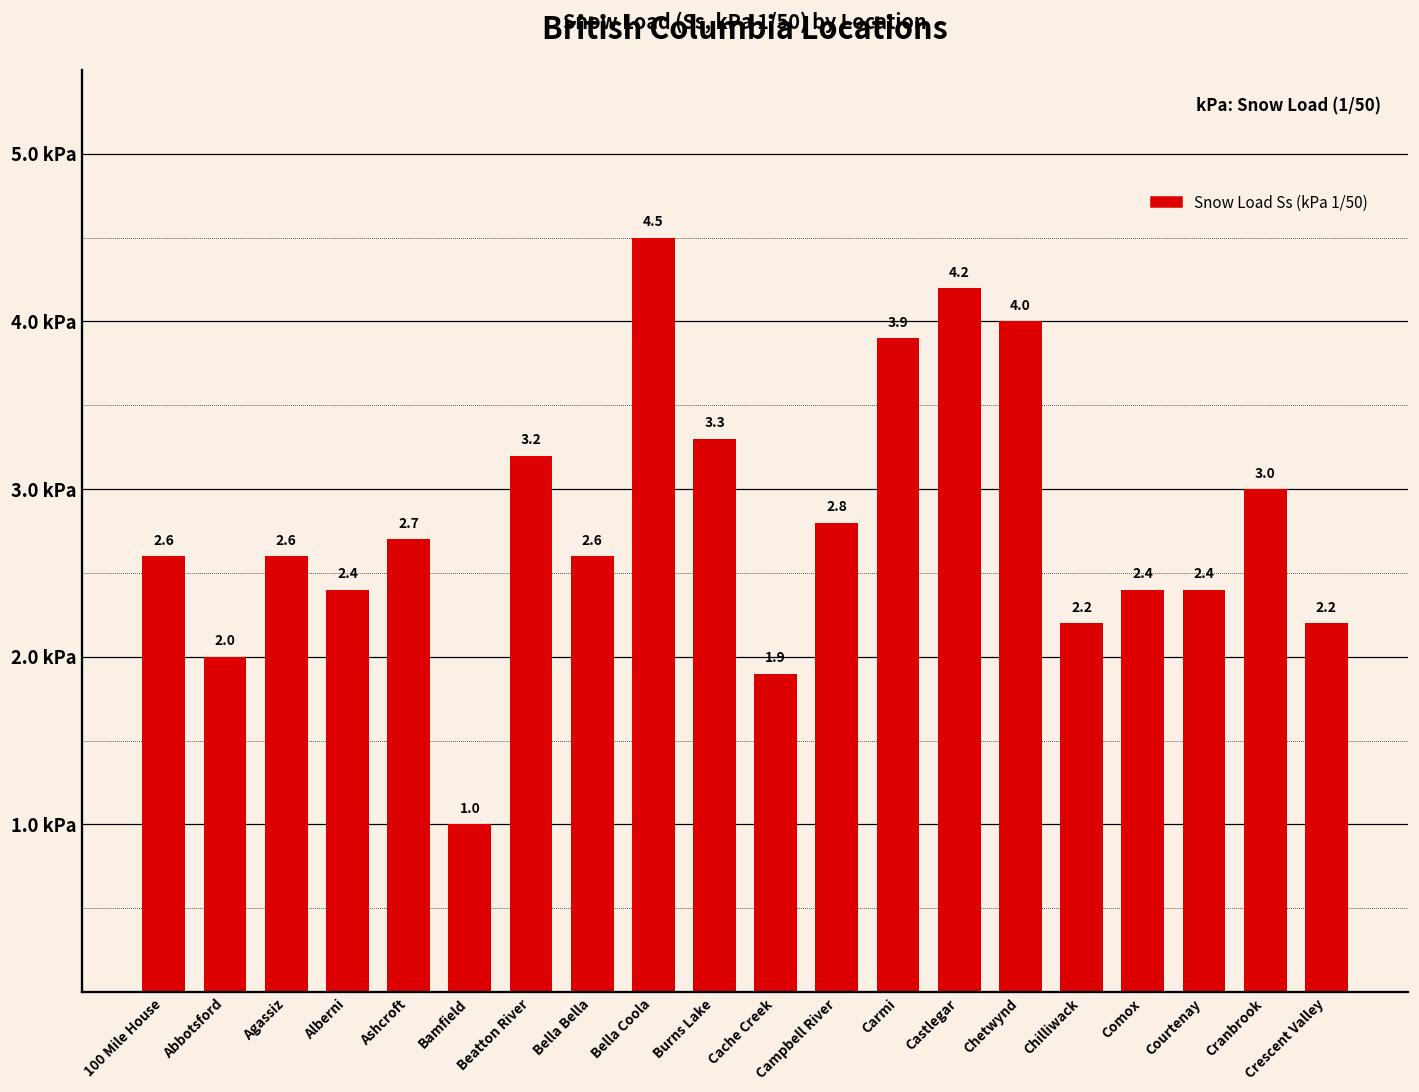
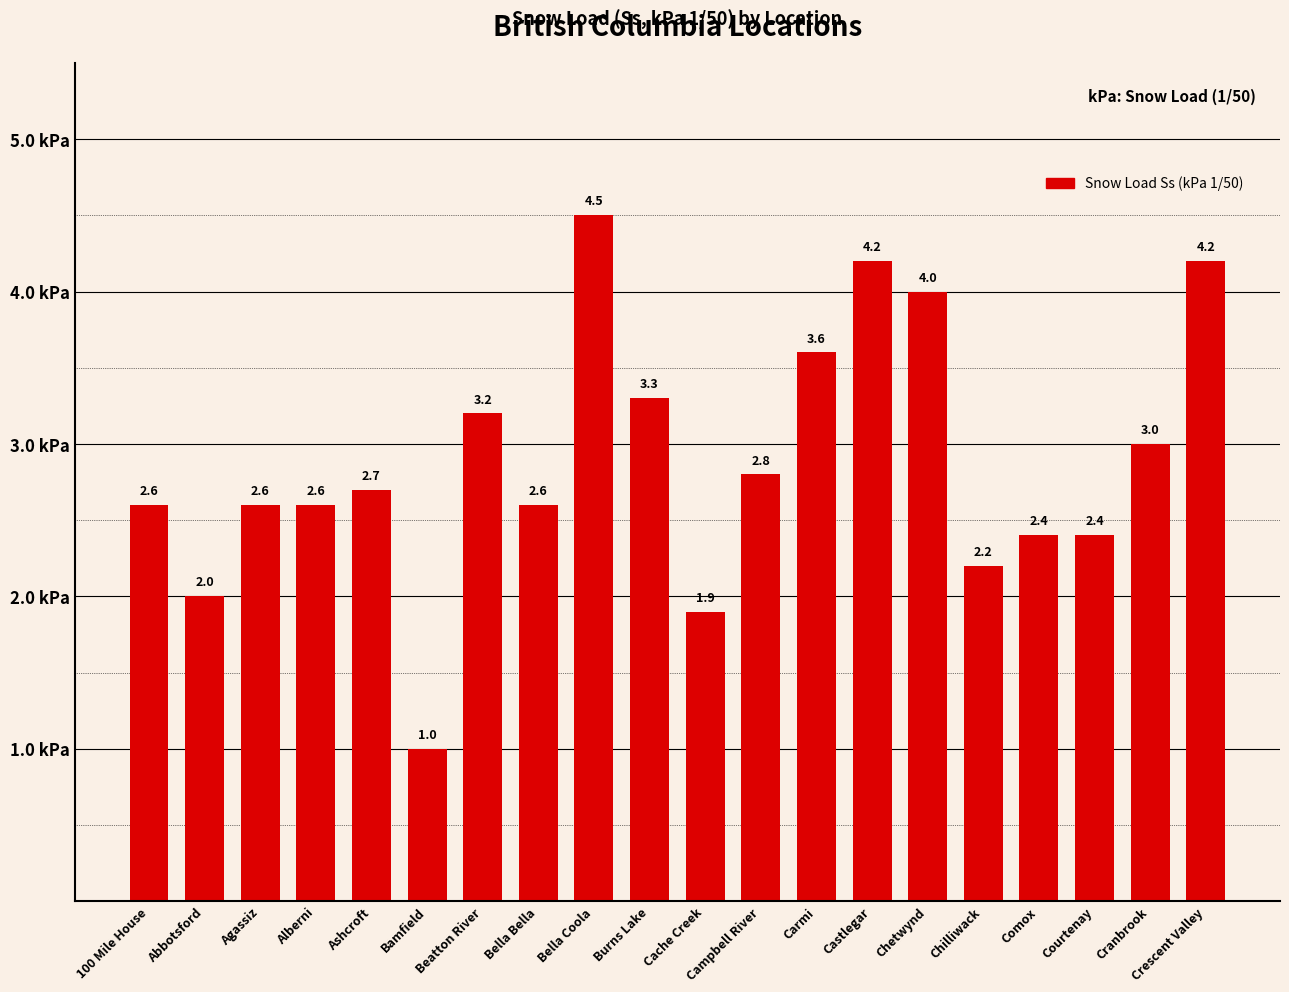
  {
    "100 Mile House": 2.6,
    "Abbotsford": 2.0,
    "Agassiz": 2.6,
-   "Alberni": 2.4,
+   "Alberni": 2.6,
    "Ashcroft": 2.7,
    "Bamfield": 1.0,
    "Beatton River": 3.2,
    "Bella Bella": 2.6,
    "Bella Coola": 4.5,
    "Burns Lake": 3.3,
    "Cache Creek": 1.9,
    "Campbell River": 2.8,
-   "Carmi": 3.9,
+   "Carmi": 3.6,
    "Castlegar": 4.2,
    "Chetwynd": 4.0,
    "Chilliwack": 2.2,
    "Comox": 2.4,
    "Courtenay": 2.4,
    "Cranbrook": 3.0,
-   "Crescent Valley": 2.2
+   "Crescent Valley": 4.2
  }
